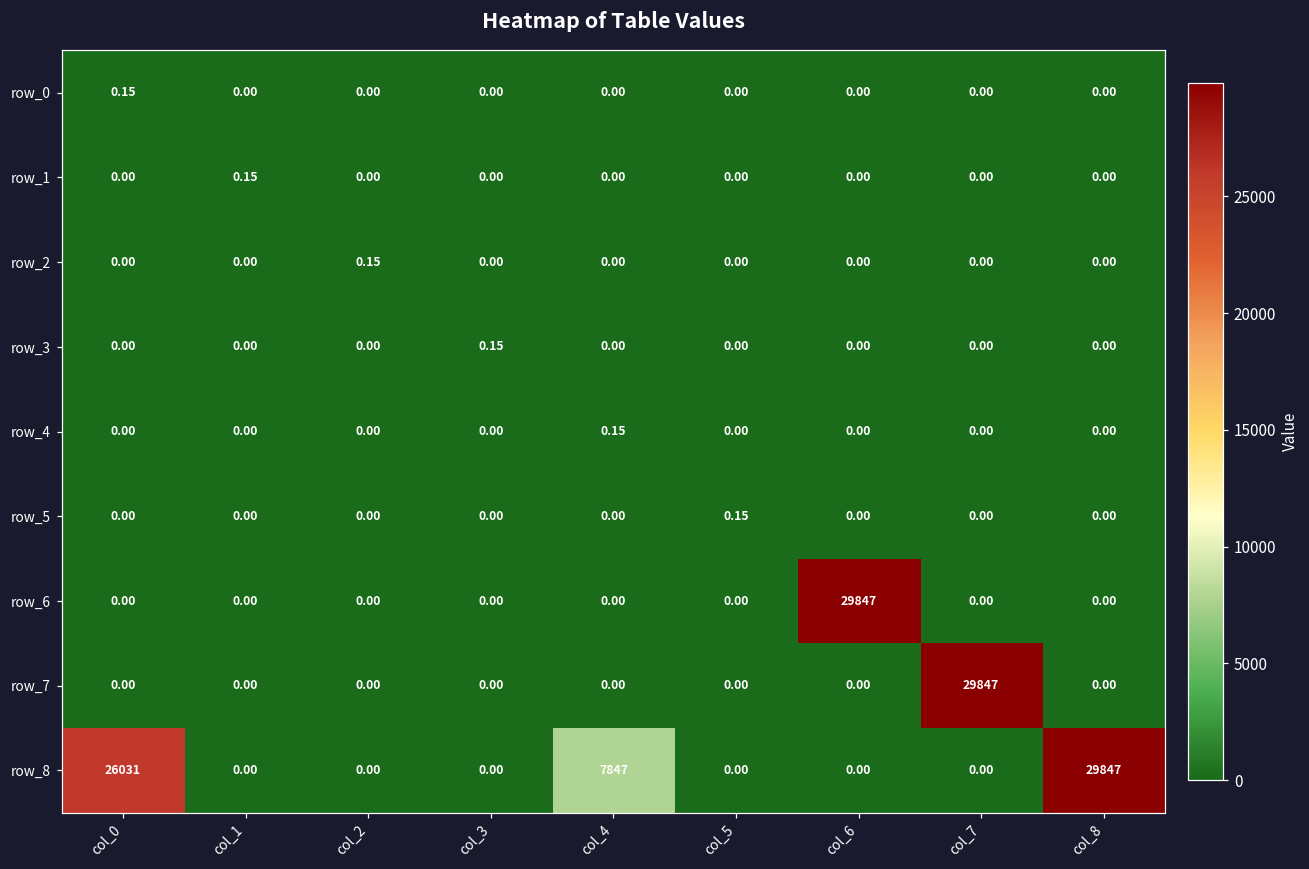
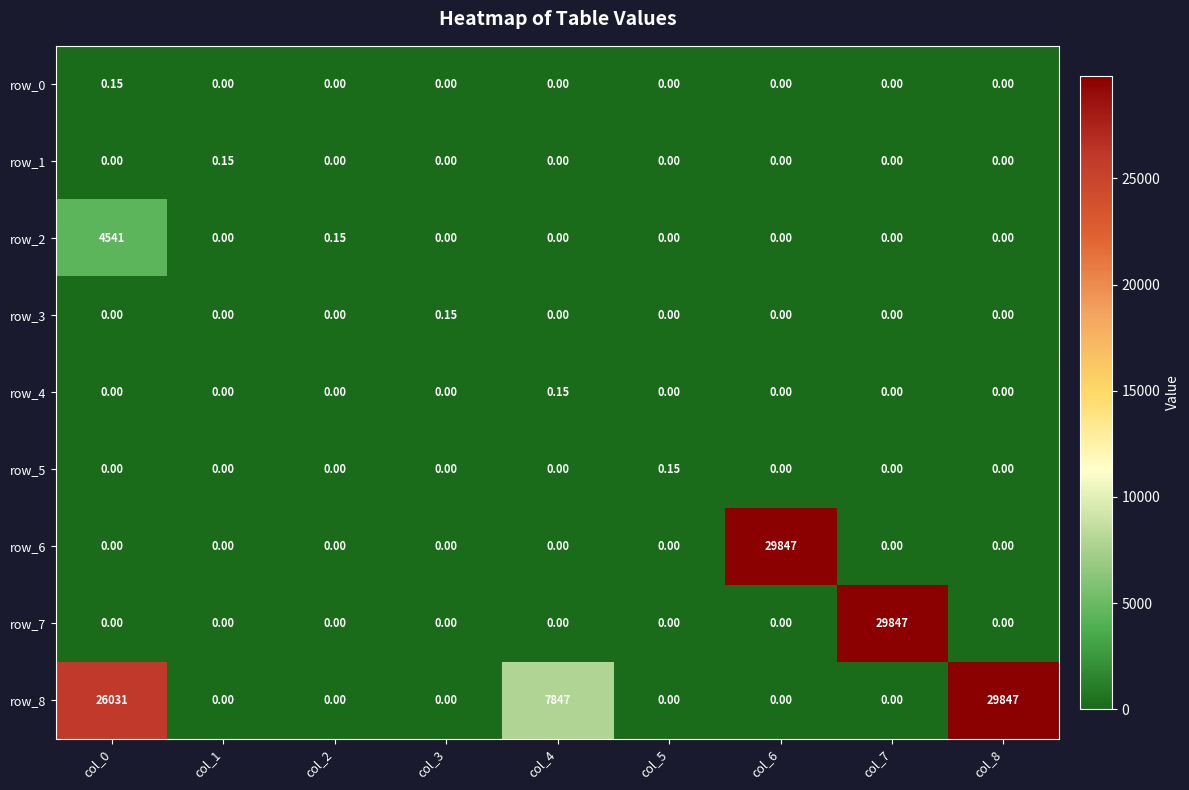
  {
    "row_0": {
      "col_0": 0.15,
      "col_1": 0.00,
      "col_2": 0.00,
      "col_3": 0.00,
      "col_4": 0.00,
      "col_5": 0.00,
      "col_6": 0.00,
      "col_7": 0.00,
      "col_8": 0.00
    },
    "row_1": {
      "col_0": 0.00,
      "col_1": 0.15,
      "col_2": 0.00,
      "col_3": 0.00,
      "col_4": 0.00,
      "col_5": 0.00,
      "col_6": 0.00,
      "col_7": 0.00,
      "col_8": 0.00
    },
    "row_2": {
-     "col_0": 0.00,
+     "col_0": 4541,
      "col_1": 0.00,
      "col_2": 0.15,
      "col_3": 0.00,
      "col_4": 0.00,
      "col_5": 0.00,
      "col_6": 0.00,
      "col_7": 0.00,
      "col_8": 0.00
    },
    "row_3": {
      "col_0": 0.00,
      "col_1": 0.00,
      "col_2": 0.00,
      "col_3": 0.15,
      "col_4": 0.00,
      "col_5": 0.00,
      "col_6": 0.00,
      "col_7": 0.00,
      "col_8": 0.00
    },
    "row_4": {
      "col_0": 0.00,
      "col_1": 0.00,
      "col_2": 0.00,
      "col_3": 0.00,
      "col_4": 0.15,
      "col_5": 0.00,
      "col_6": 0.00,
      "col_7": 0.00,
      "col_8": 0.00
    },
    "row_5": {
      "col_0": 0.00,
      "col_1": 0.00,
      "col_2": 0.00,
      "col_3": 0.00,
      "col_4": 0.00,
      "col_5": 0.15,
      "col_6": 0.00,
      "col_7": 0.00,
      "col_8": 0.00
    },
    "row_6": {
      "col_0": 0.00,
      "col_1": 0.00,
      "col_2": 0.00,
      "col_3": 0.00,
      "col_4": 0.00,
      "col_5": 0.00,
      "col_6": 29847,
      "col_7": 0.00,
      "col_8": 0.00
    },
    "row_7": {
      "col_0": 0.00,
      "col_1": 0.00,
      "col_2": 0.00,
      "col_3": 0.00,
      "col_4": 0.00,
      "col_5": 0.00,
      "col_6": 0.00,
      "col_7": 29847,
      "col_8": 0.00
    },
    "row_8": {
      "col_0": 26031,
      "col_1": 0.00,
      "col_2": 0.00,
      "col_3": 0.00,
      "col_4": 7847,
      "col_5": 0.00,
      "col_6": 0.00,
      "col_7": 0.00,
      "col_8": 29847
    }
  }
